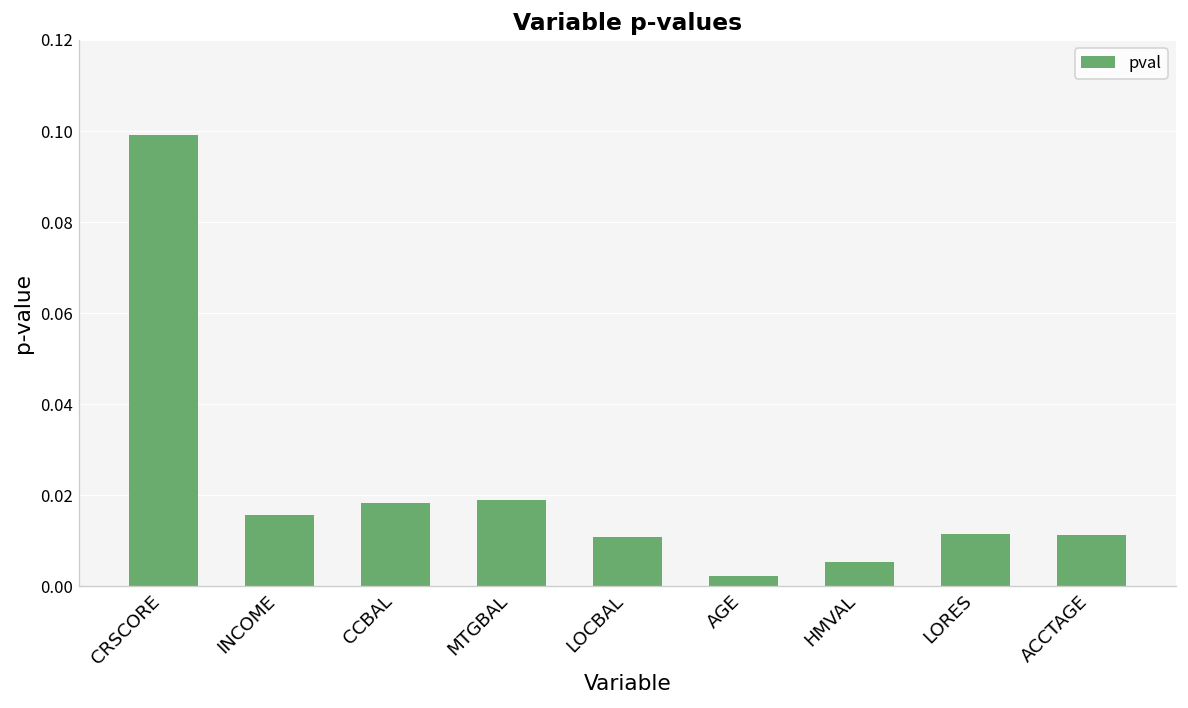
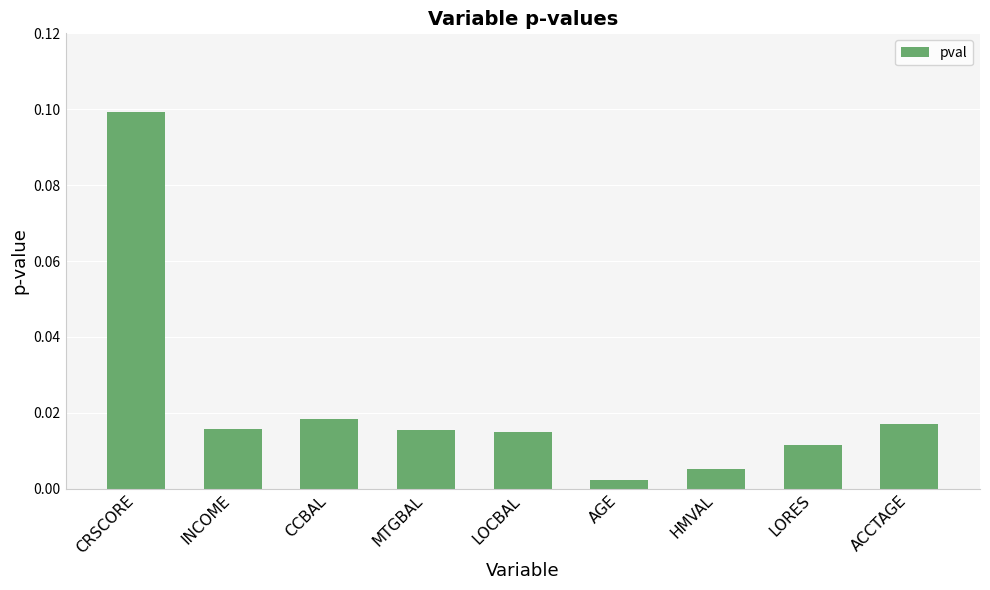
  {
    "CRSCORE": 0.099,
    "INCOME": 0.016,
    "CCBAL": 0.018,
-   "MTGBAL": 0.019,
-   "LOCBAL": 0.011,
+   "MTGBAL": 0.016,
+   "LOCBAL": 0.015,
    "AGE": 0.002,
    "HMVAL": 0.005,
    "LORES": 0.012,
-   "ACCTAGE": 0.011
+   "ACCTAGE": 0.017
  }
